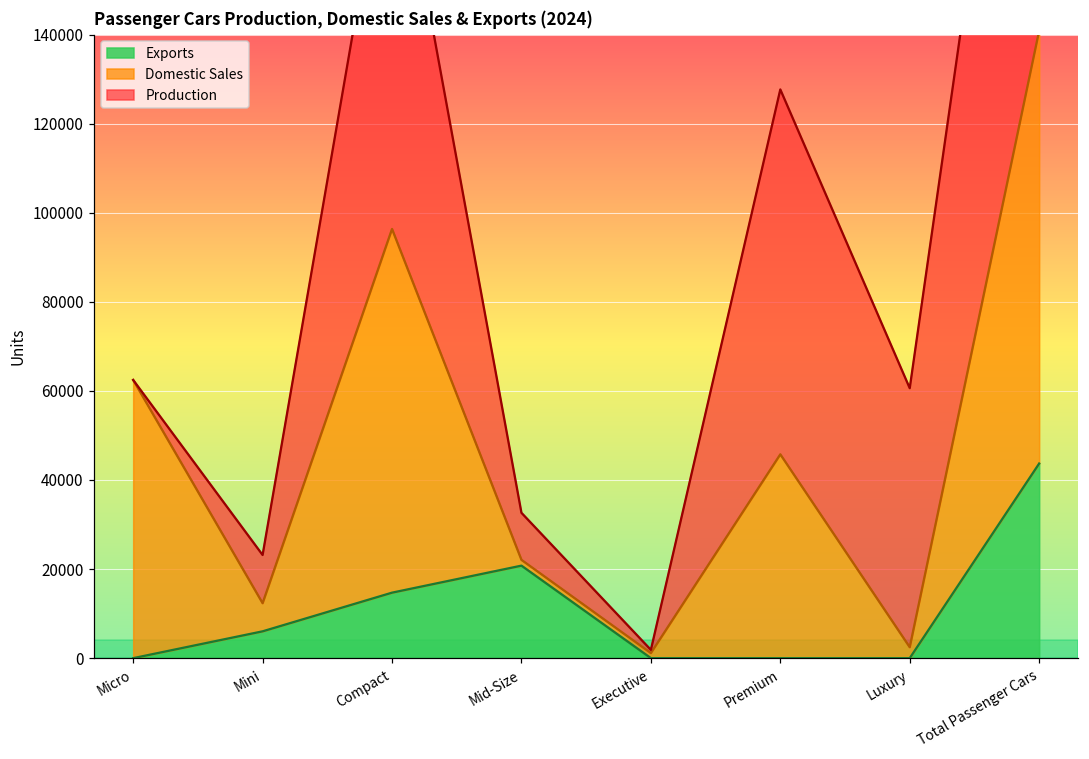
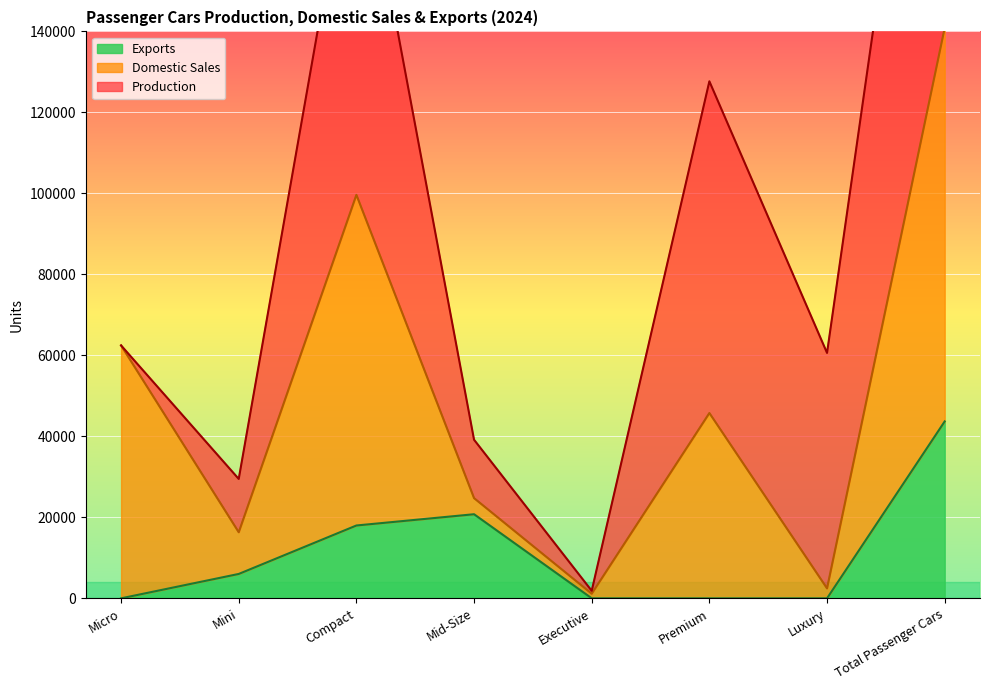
  {
    "Exports": {
      "Micro": 0,
      "Mini": 6000,
-     "Compact": 15000,
+     "Compact": 18000,
      "Mid-Size": 21000,
      "Executive": 0,
      "Premium": 0,
      "Luxury": 0,
      "Total Passenger Cars": 44000
    },
    "Domestic Sales": {
-     "Mini": 6000,
+     "Mini": 10000,
      "Compact": 82000,
-     "Mid-Size": 1000,
+     "Mid-Size": 4000,
      "Executive": 1000,
      "Premium": 46000,
      "Luxury": 2000
    },
    "Production": {
-     "Mini": 11000,
-     "Mid-Size": 11000,
+     "Mini": 13000,
+     "Mid-Size": 14000,
      "Executive": 1000,
      "Premium": 82000,
      "Luxury": 58000
    }
  }
